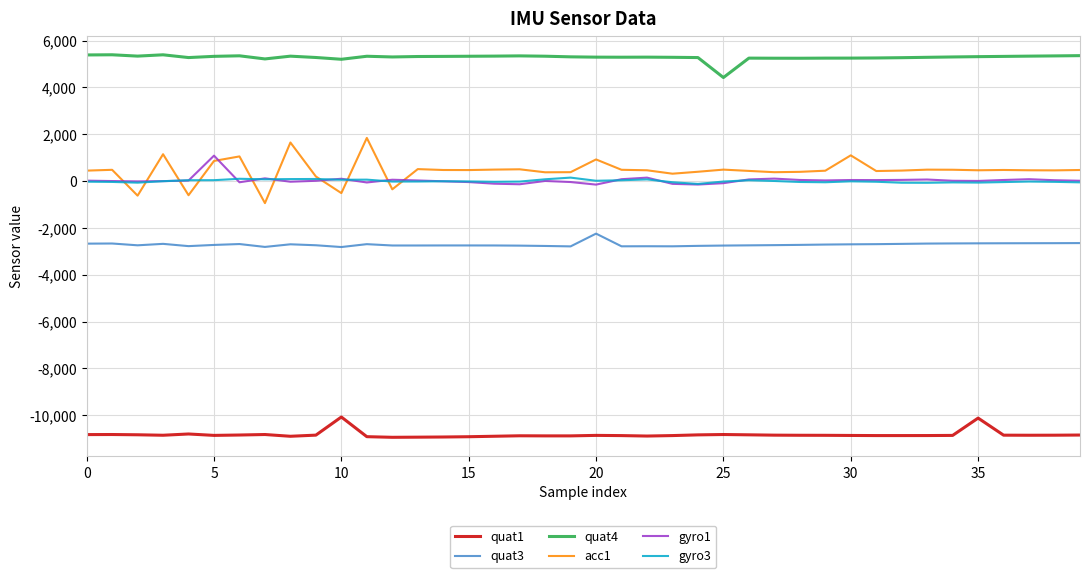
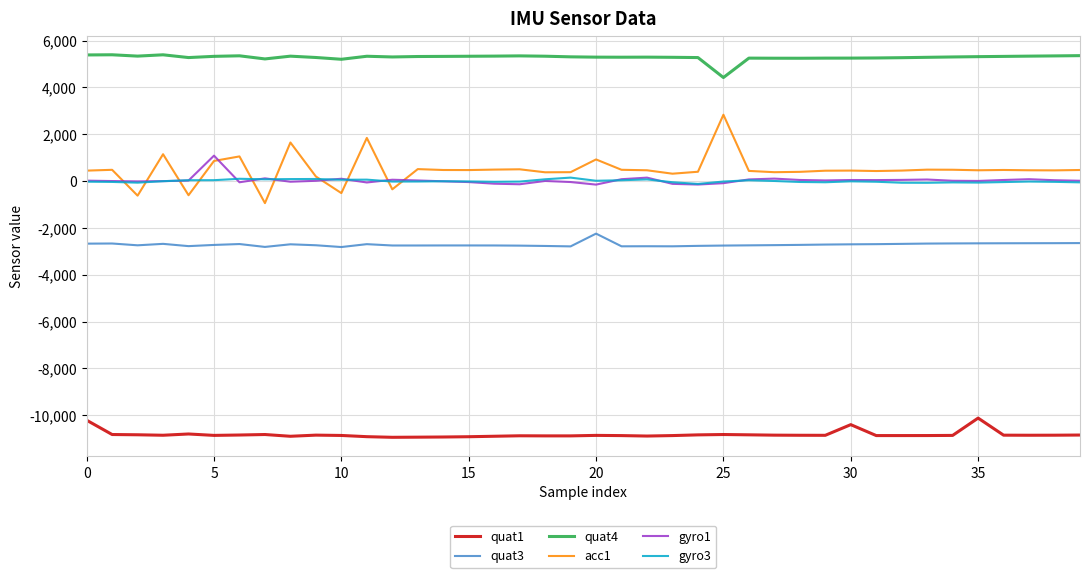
  {
    "quat1": {
-     "0": "-10,800",
+     "0": "-10,200",
      "5": "-10,900",
-     "10": "-10,100",
+     "10": "-10,900",
      "15": "-10,900",
      "20": "-10,900",
      "25": "-10,800",
-     "30": "-10,900",
+     "30": "-10,400",
      "35": "-10,100"
    },
    "quat3": {
      "0": "-2,700",
      "5": "-2,700",
      "10": "-2,800",
      "15": "-2,700",
      "20": "-2,200",
      "25": "-2,800",
      "30": "-2,700",
      "35": "-2,700"
    },
    "quat4": {
      "0": "5,400",
      "5": "5,300",
      "10": "5,200",
      "15": "5,300",
      "20": "5,300",
      "25": "4,400",
      "30": "5,300",
      "35": "5,300"
    },
    "acc1": {
      "0": "400",
      "5": "900",
      "10": "-500",
      "15": "500",
      "20": "900",
-     "25": "500",
-     "30": "1,100",
+     "25": "2,800",
+     "30": "400",
      "35": "500"
    },
    "gyro1": {
      "5": "1,100",
      "20": "-200"
    },
    "gyro3": {
      "5": "0",
      "20": "0"
    }
  }
